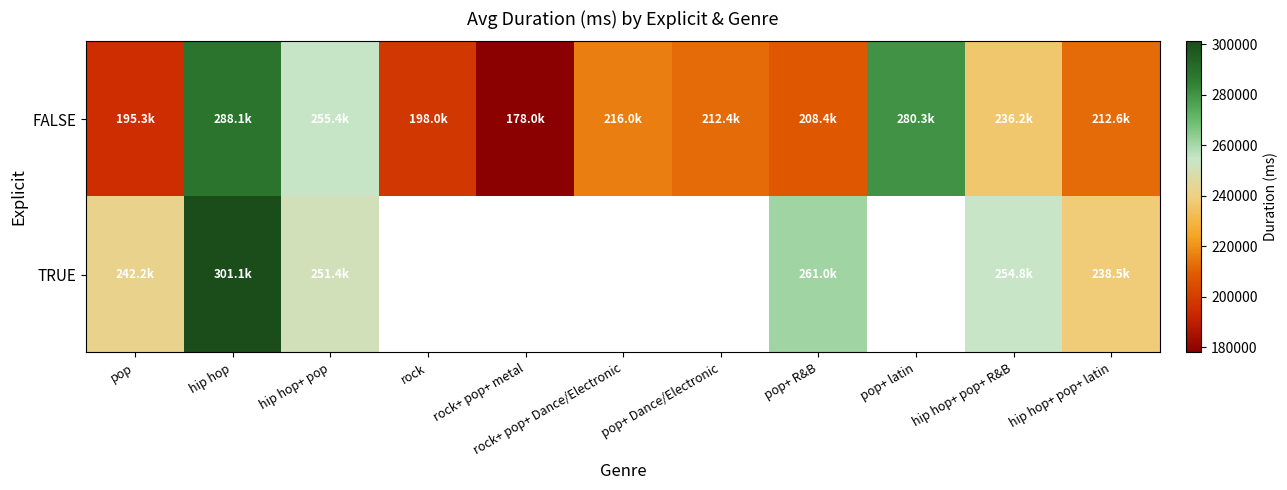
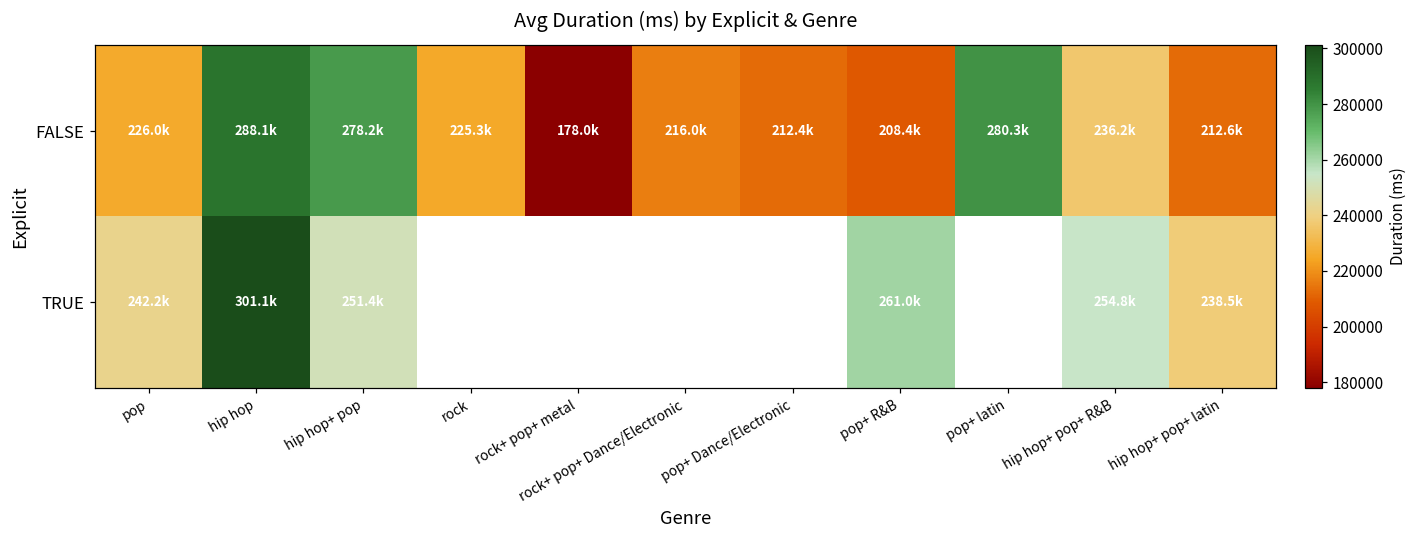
  {
    "FALSE": {
-     "pop": "195.3k",
+     "pop": "226.0k",
      "hip hop": "288.1k",
-     "hip hop+ pop": "255.4k",
-     "rock": "198.0k",
+     "hip hop+ pop": "278.2k",
+     "rock": "225.3k",
      "rock+ pop+ metal": "178.0k",
      "rock+ pop+ Dance/Electronic": "216.0k",
      "pop+ Dance/Electronic": "212.4k",
      "pop+ R&B": "208.4k",
      "pop+ latin": "280.3k",
      "hip hop+ pop+ R&B": "236.2k",
      "hip hop+ pop+ latin": "212.6k"
    },
    "TRUE": {
      "pop": "242.2k",
      "hip hop": "301.1k",
      "hip hop+ pop": "251.4k",
      "pop+ R&B": "261.0k",
      "hip hop+ pop+ R&B": "254.8k",
      "hip hop+ pop+ latin": "238.5k"
    }
  }
